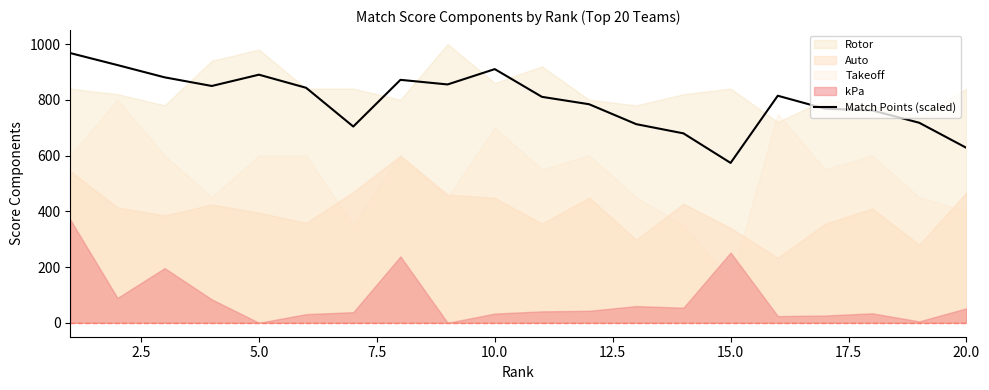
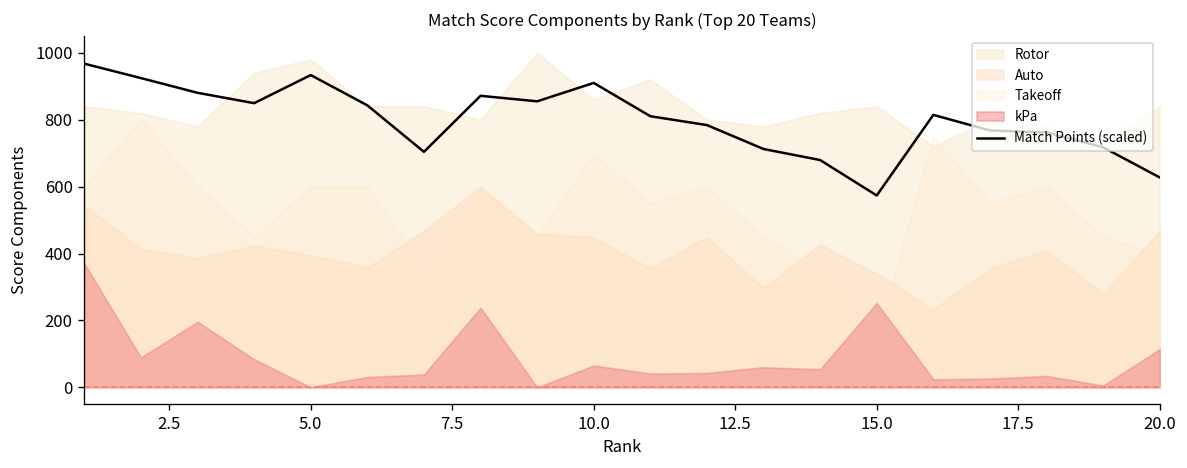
  {
    "Match Points (scaled)": {
-     "5.0": 890,
+     "5.0": 930,
      "10.0": 910,
      "15.0": 570,
      "20.0": 630
    },
    "kPa": {
      "5.0": 0,
-     "10.0": 30,
+     "10.0": 70,
      "15.0": 250,
-     "20.0": 50
+     "20.0": 110
    }
  }
